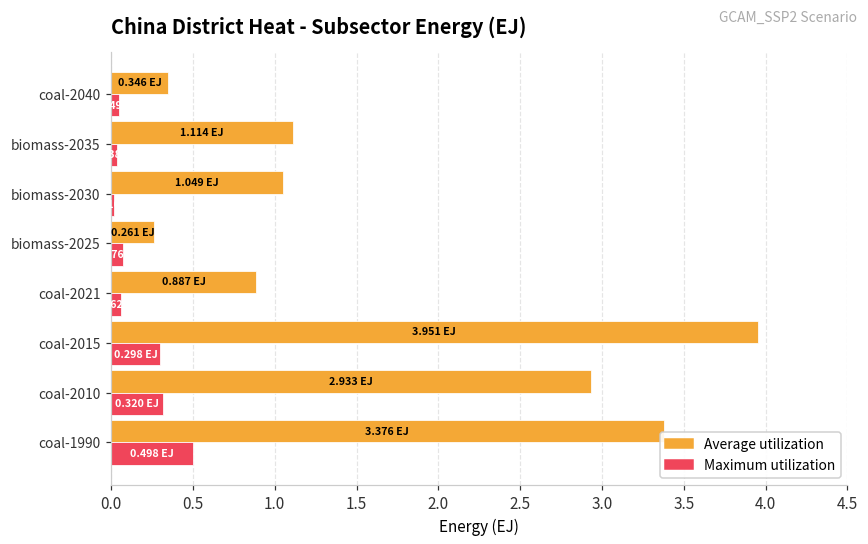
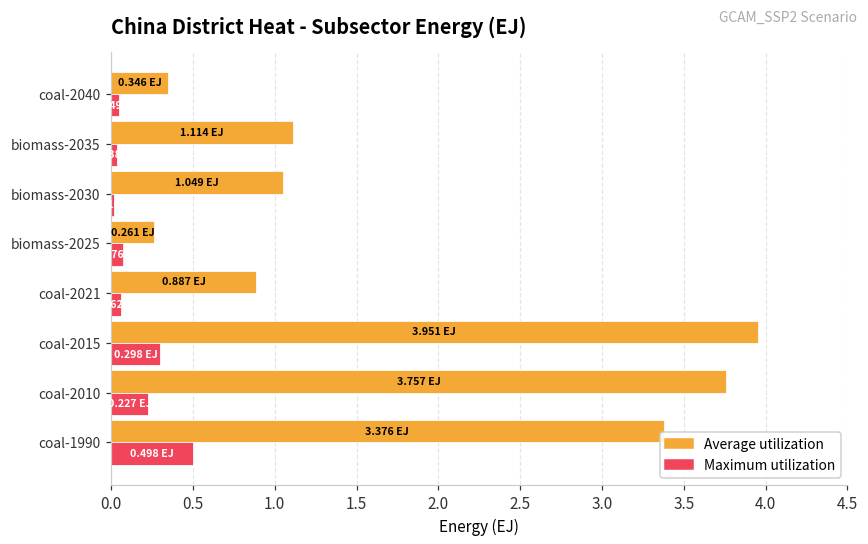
  {
    "Average utilization": {
      "coal-2040": 0.346,
      "biomass-2035": 1.114,
      "biomass-2030": 1.049,
      "biomass-2025": 0.261,
      "coal-2021": 0.887,
      "coal-2015": 3.951,
-     "coal-2010": 2.933
+     "coal-2010": 3.757
    },
    "Maximum utilization": {
      "coal-2015": 0.298,
-     "coal-2010": 0.320,
+     "coal-2010": 0.227,
      "coal-1990": 0.498
    }
  }
